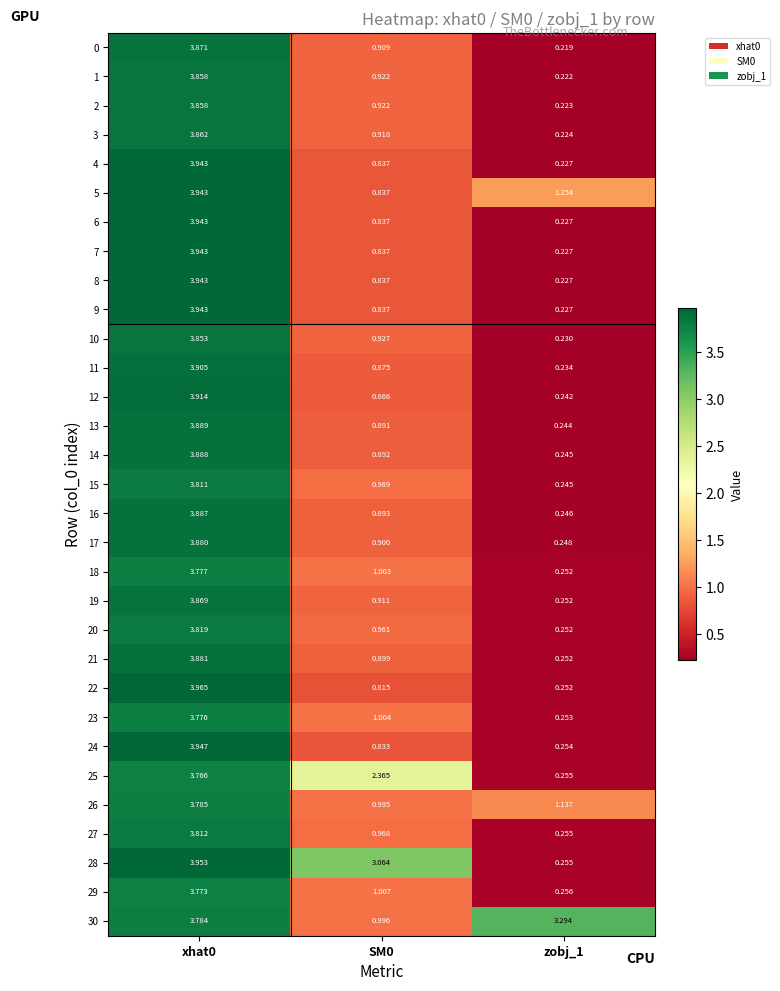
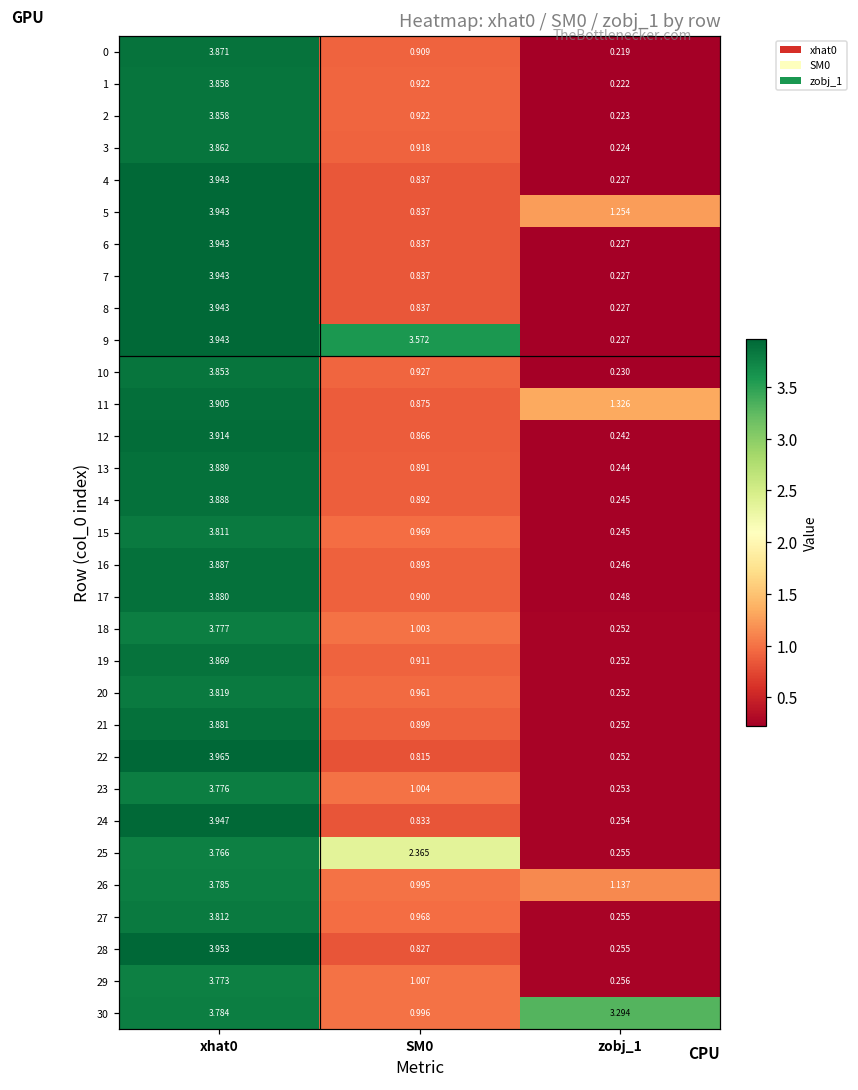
  {
    "0": {
      "xhat0": 3.871,
      "SM0": 0.909,
      "zobj_1": 0.219
    },
    "1": {
      "xhat0": 3.858,
      "SM0": 0.922,
      "zobj_1": 0.222
    },
    "2": {
      "xhat0": 3.858,
      "SM0": 0.922,
      "zobj_1": 0.223
    },
    "3": {
      "xhat0": 3.862,
      "SM0": 0.918,
      "zobj_1": 0.224
    },
    "4": {
      "xhat0": 3.943,
      "SM0": 0.837,
      "zobj_1": 0.227
    },
    "5": {
      "xhat0": 3.943,
      "SM0": 0.837,
      "zobj_1": 1.254
    },
    "6": {
      "xhat0": 3.943,
      "SM0": 0.837,
      "zobj_1": 0.227
    },
    "7": {
      "xhat0": 3.943,
      "SM0": 0.837,
      "zobj_1": 0.227
    },
    "8": {
      "xhat0": 3.943,
      "SM0": 0.837,
      "zobj_1": 0.227
    },
    "9": {
      "xhat0": 3.943,
-     "SM0": 0.837,
+     "SM0": 3.572,
      "zobj_1": 0.227
    },
    "10": {
      "xhat0": 3.853,
      "SM0": 0.927,
      "zobj_1": 0.230
    },
    "11": {
      "xhat0": 3.905,
      "SM0": 0.875,
-     "zobj_1": 0.234
+     "zobj_1": 1.326
    },
    "12": {
      "xhat0": 3.914,
      "SM0": 0.866,
      "zobj_1": 0.242
    },
    "13": {
      "xhat0": 3.889,
      "SM0": 0.891,
      "zobj_1": 0.244
    },
    "14": {
      "xhat0": 3.888,
      "SM0": 0.892,
      "zobj_1": 0.245
    },
    "15": {
      "xhat0": 3.811,
      "SM0": 0.969,
      "zobj_1": 0.245
    },
    "16": {
      "xhat0": 3.887,
      "SM0": 0.893,
      "zobj_1": 0.246
    },
    "17": {
      "xhat0": 3.880,
      "SM0": 0.900,
      "zobj_1": 0.248
    },
    "18": {
      "xhat0": 3.777,
      "SM0": 1.003,
      "zobj_1": 0.252
    },
    "19": {
      "xhat0": 3.869,
      "SM0": 0.911,
      "zobj_1": 0.252
    },
    "20": {
      "xhat0": 3.819,
      "SM0": 0.961,
      "zobj_1": 0.252
    },
    "21": {
      "xhat0": 3.881,
      "SM0": 0.899,
      "zobj_1": 0.252
    },
    "22": {
      "xhat0": 3.965,
      "SM0": 0.815,
      "zobj_1": 0.252
    },
    "23": {
      "xhat0": 3.776,
      "SM0": 1.004,
      "zobj_1": 0.253
    },
    "24": {
      "xhat0": 3.947,
      "SM0": 0.833,
      "zobj_1": 0.254
    },
    "25": {
      "xhat0": 3.766,
      "SM0": 2.365,
      "zobj_1": 0.255
    },
    "26": {
      "xhat0": 3.785,
      "SM0": 0.995,
      "zobj_1": 1.137
    },
    "27": {
      "xhat0": 3.812,
      "SM0": 0.968,
      "zobj_1": 0.255
    },
    "28": {
      "xhat0": 3.953,
-     "SM0": 3.064,
+     "SM0": 0.827,
      "zobj_1": 0.255
    },
    "29": {
      "xhat0": 3.773,
      "SM0": 1.007,
      "zobj_1": 0.256
    },
    "30": {
      "xhat0": 3.784,
      "SM0": 0.996,
      "zobj_1": 3.294
    }
  }
